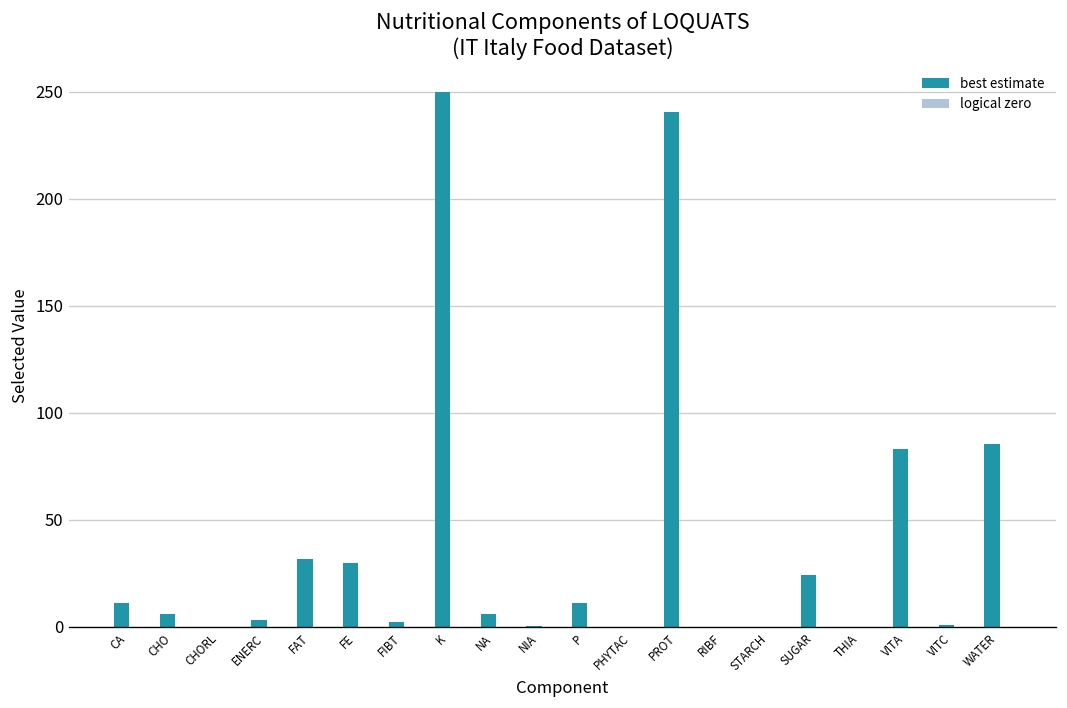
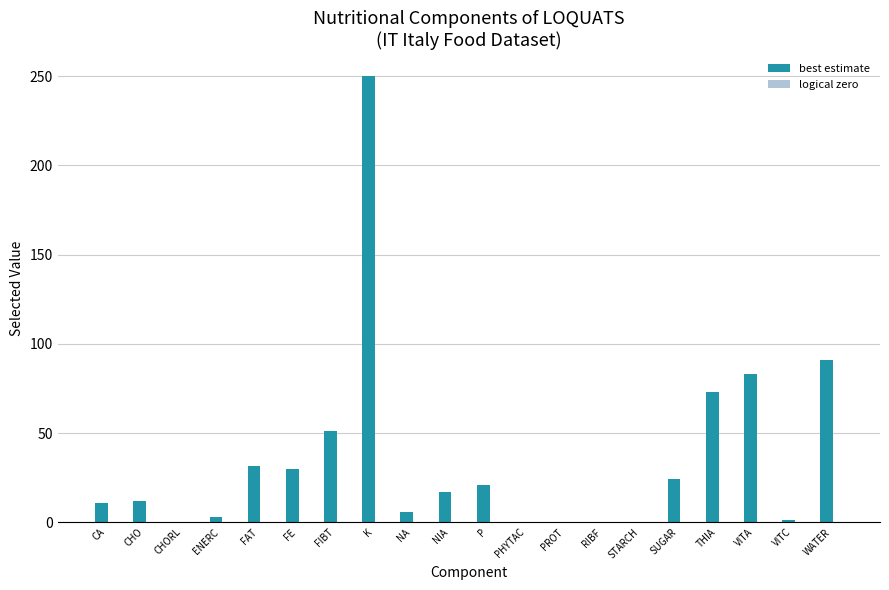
  {
    "best estimate": {
      "CA": 11,
-     "CHO": 6,
+     "CHO": 12,
      "CHORL": 0,
      "ENERC": 3,
      "FAT": 32,
      "FE": 30,
-     "FIBT": 2,
+     "FIBT": 51,
      "K": 250,
      "NA": 6,
-     "NIA": 0,
-     "P": 11,
+     "NIA": 17,
+     "P": 21,
      "PHYTAC": 0,
-     "PROT": 241,
+     "PROT": 0,
      "STARCH": 0,
      "SUGAR": 24,
-     "THIA": 0,
+     "THIA": 73,
      "VITA": 83,
-     "WATER": 85
+     "WATER": 91
    },
    "logical zero": {
      "CA": 0,
      "CHO": 0,
      "CHORL": 0,
      "ENERC": 0,
      "FAT": 0,
      "FE": 0,
      "FIBT": 0,
      "K": 0,
      "NA": 0,
      "NIA": 0,
      "P": 0,
      "PHYTAC": 0,
      "PROT": 0,
      "RIBF": 0,
      "STARCH": 0,
      "SUGAR": 0,
      "THIA": 0,
      "VITA": 0,
      "VITC": 0,
      "WATER": 0
    }
  }
